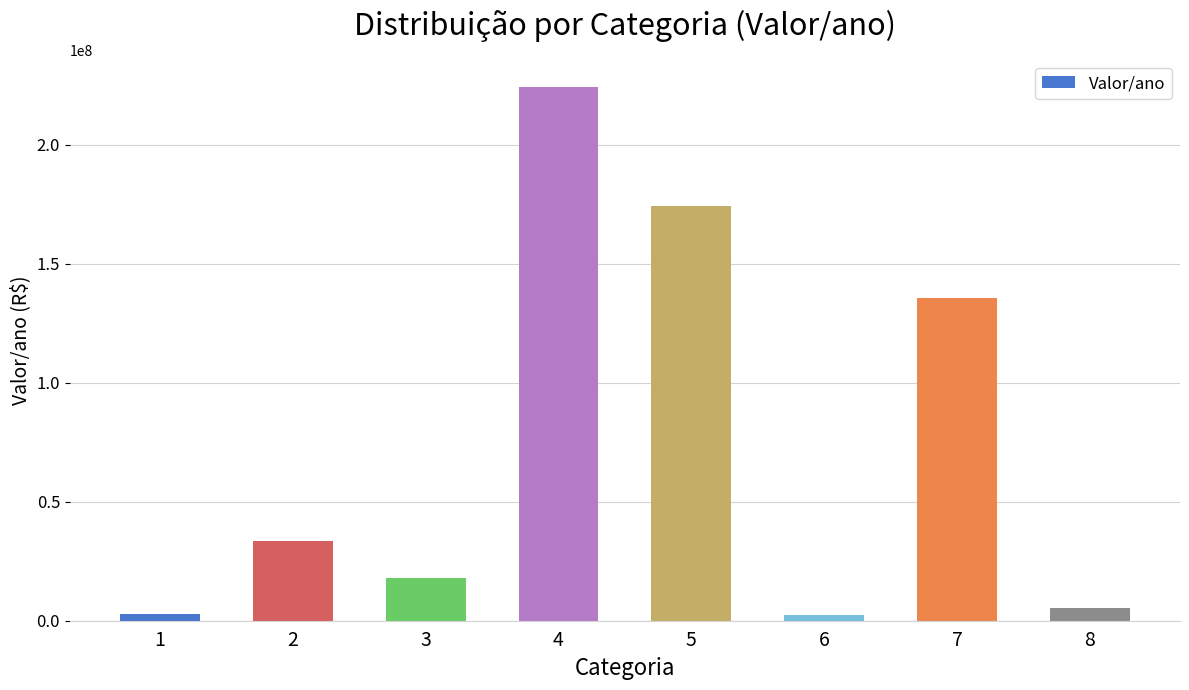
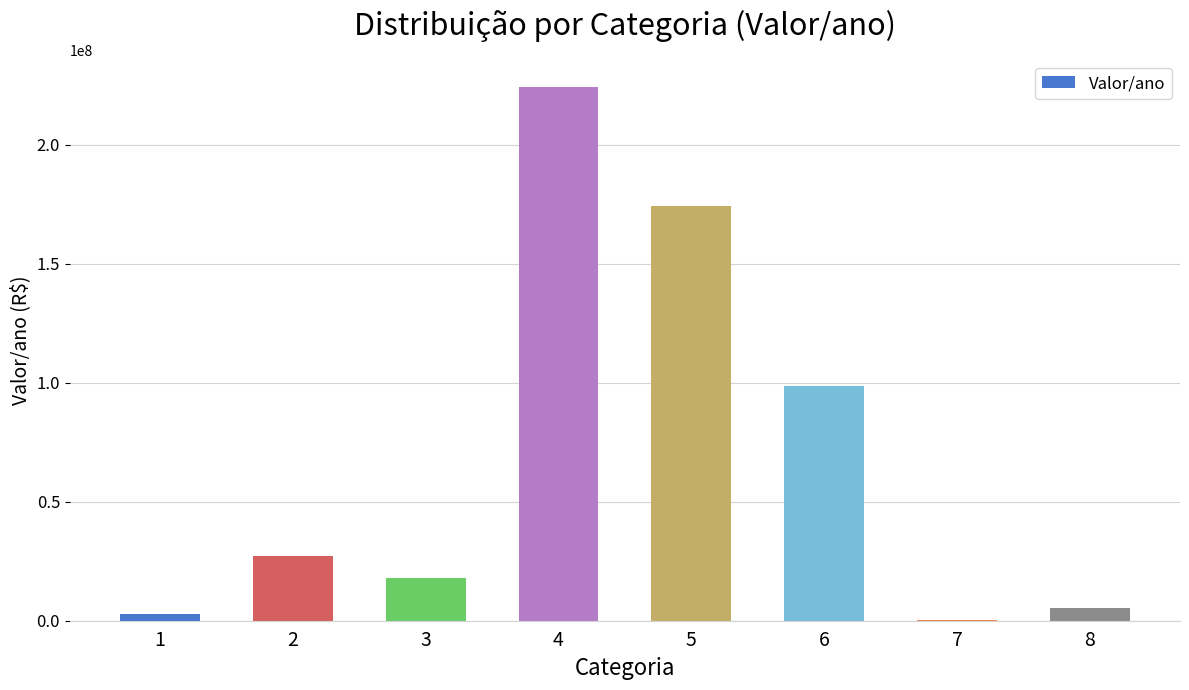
  {
    "1": 3000000,
-   "2": 34000000,
+   "2": 27000000,
    "3": 18000000,
    "4": 224000000,
    "5": 174000000,
-   "6": 3000000,
-   "7": 136000000,
+   "6": 99000000,
+   "7": 0,
    "8": 6000000
  }
